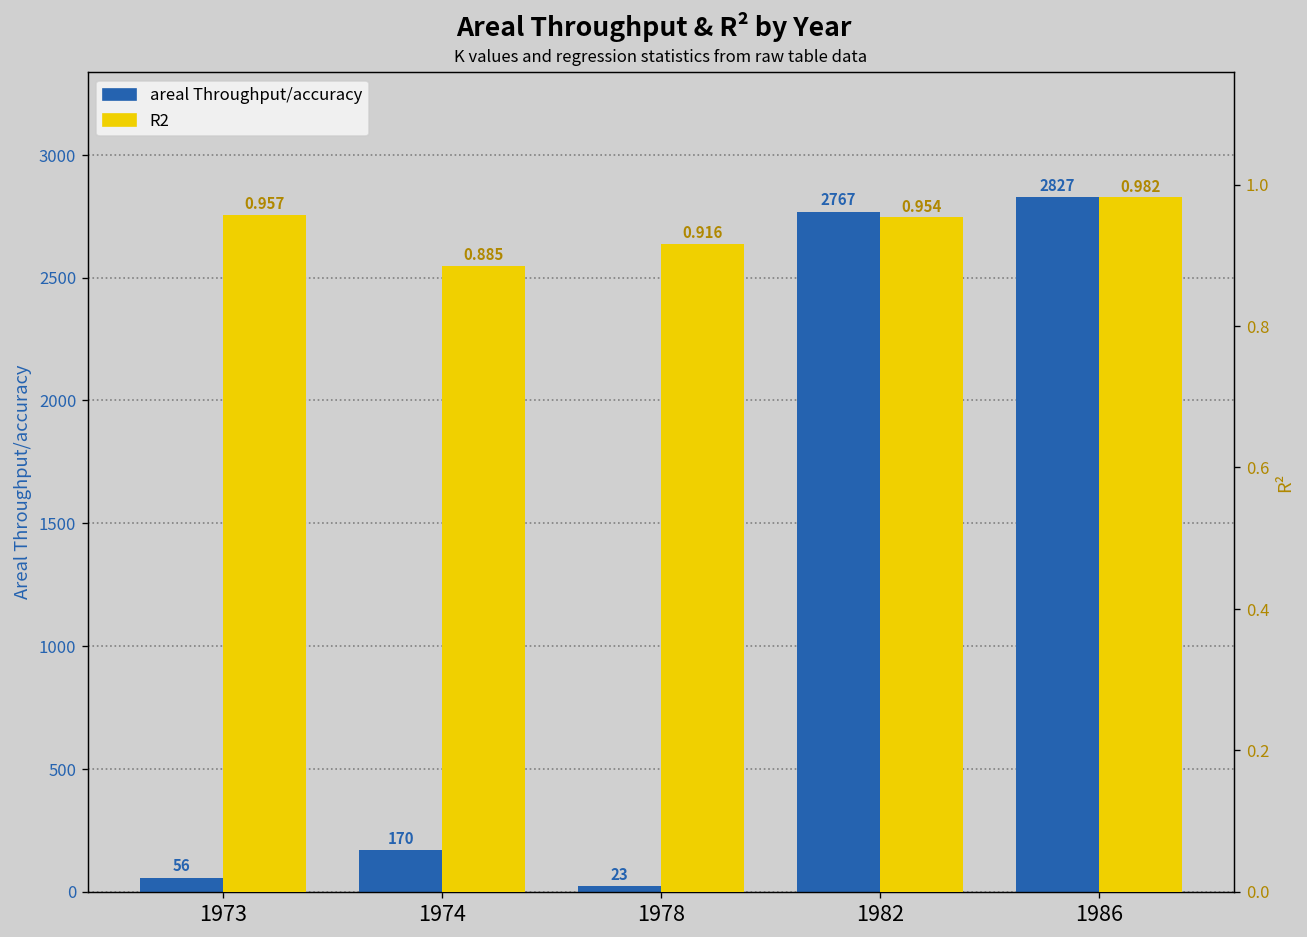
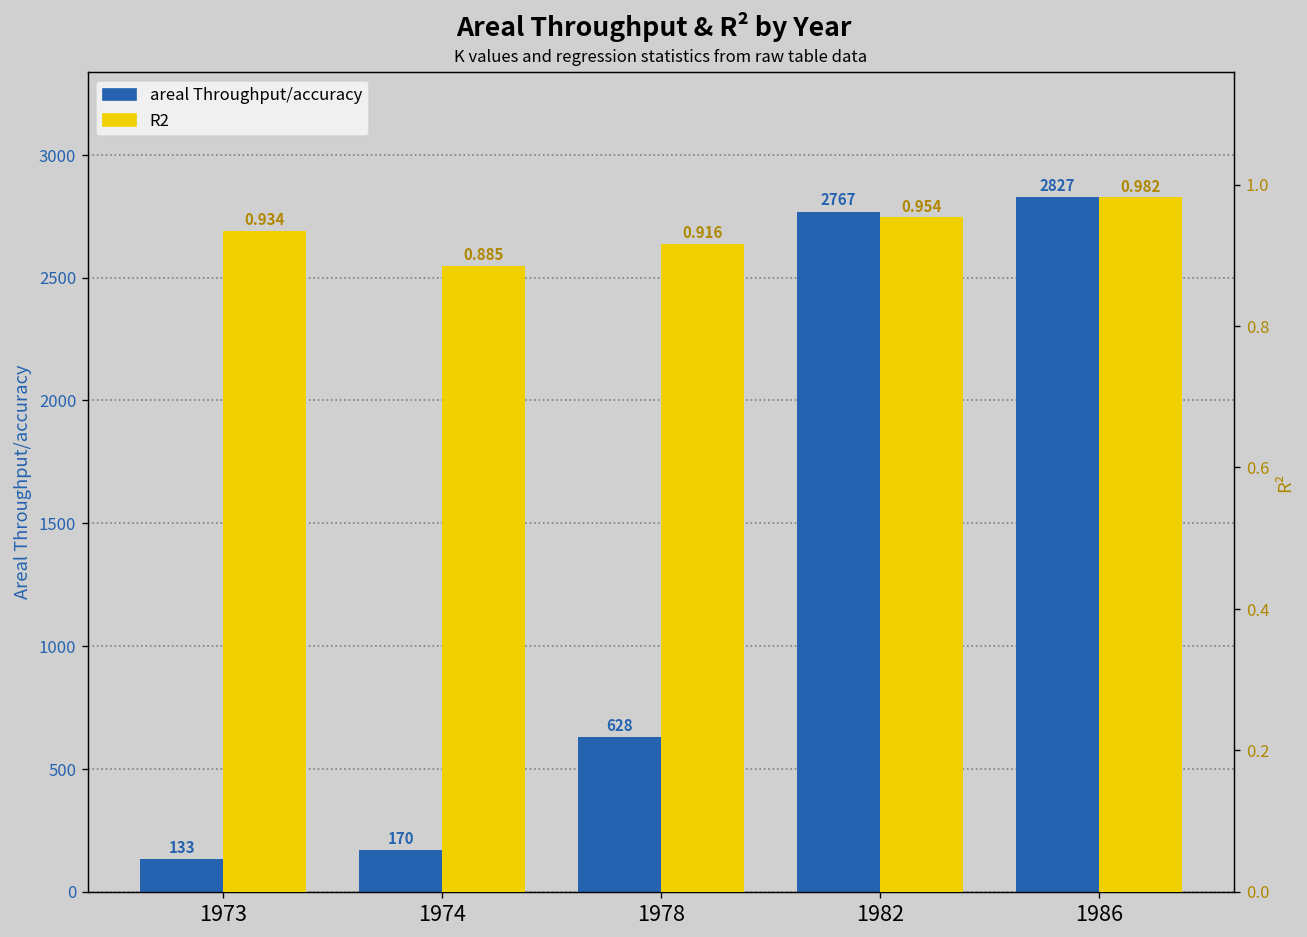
  {
    "areal Throughput/accuracy": {
-     "1973": 56,
+     "1973": 133,
      "1974": 170,
-     "1978": 23,
+     "1978": 628,
      "1982": 2767,
      "1986": 2827
    },
    "R2": {
-     "1973": 0.957,
+     "1973": 0.934,
      "1974": 0.885,
      "1978": 0.916,
      "1982": 0.954,
      "1986": 0.982
    }
  }
